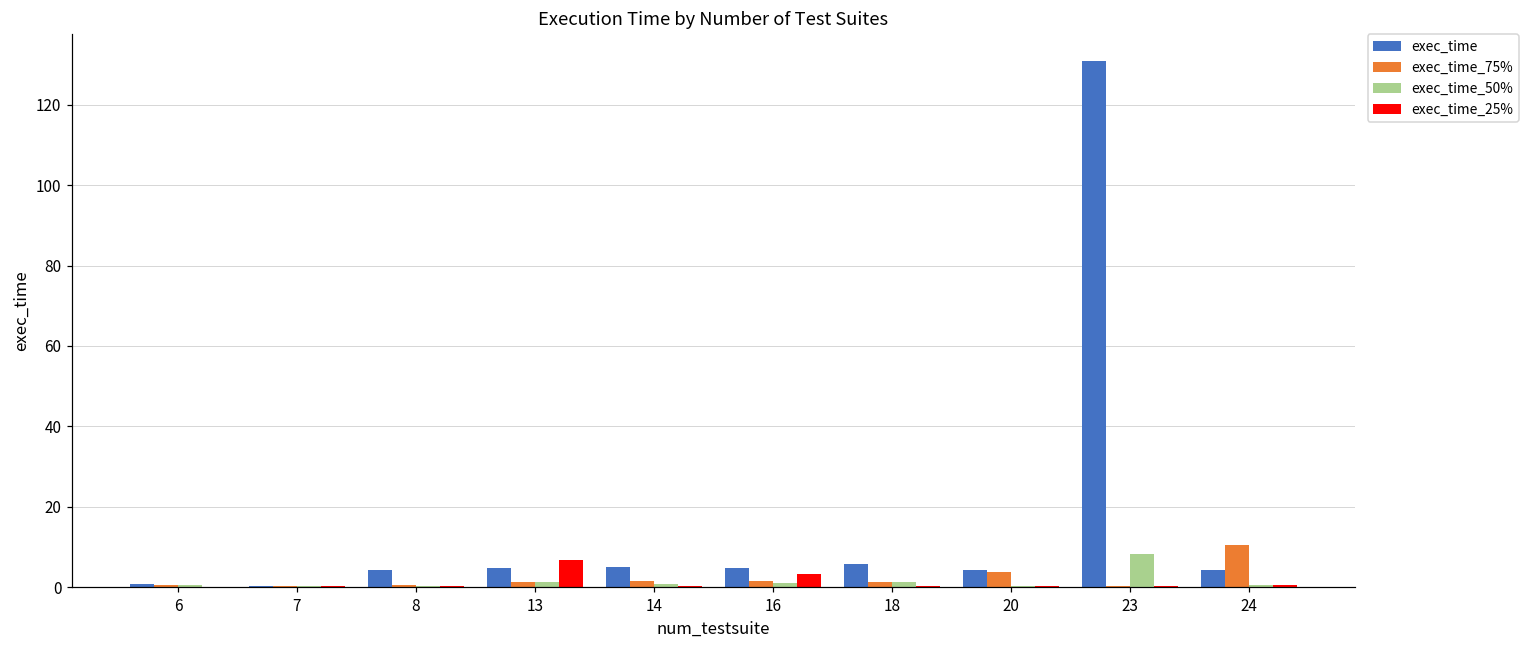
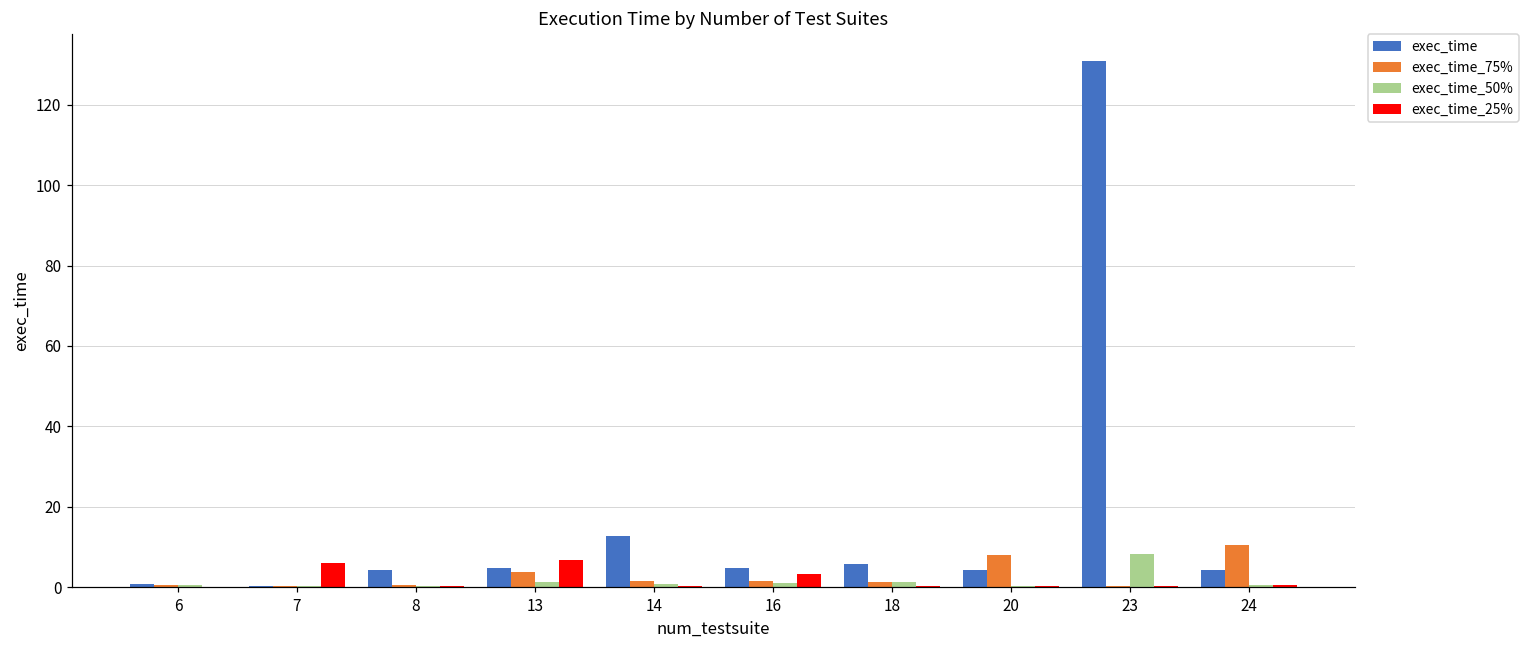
  {
    "exec_time": {
      "6": 1,
      "8": 4,
      "13": 5,
-     "14": 5,
+     "14": 13,
      "16": 5,
      "18": 6,
      "20": 4,
      "23": 131,
      "24": 4
    },
    "exec_time_75%": {
-     "13": 1,
+     "13": 4,
      "14": 2,
      "16": 2,
      "18": 1,
-     "20": 4,
+     "20": 8,
      "24": 10
    },
    "exec_time_50%": {
      "13": 1,
      "14": 1,
      "16": 1,
      "18": 1,
      "23": 8
    },
    "exec_time_25%": {
-     "7": 0,
+     "7": 6,
      "13": 7,
      "16": 3
    }
  }
